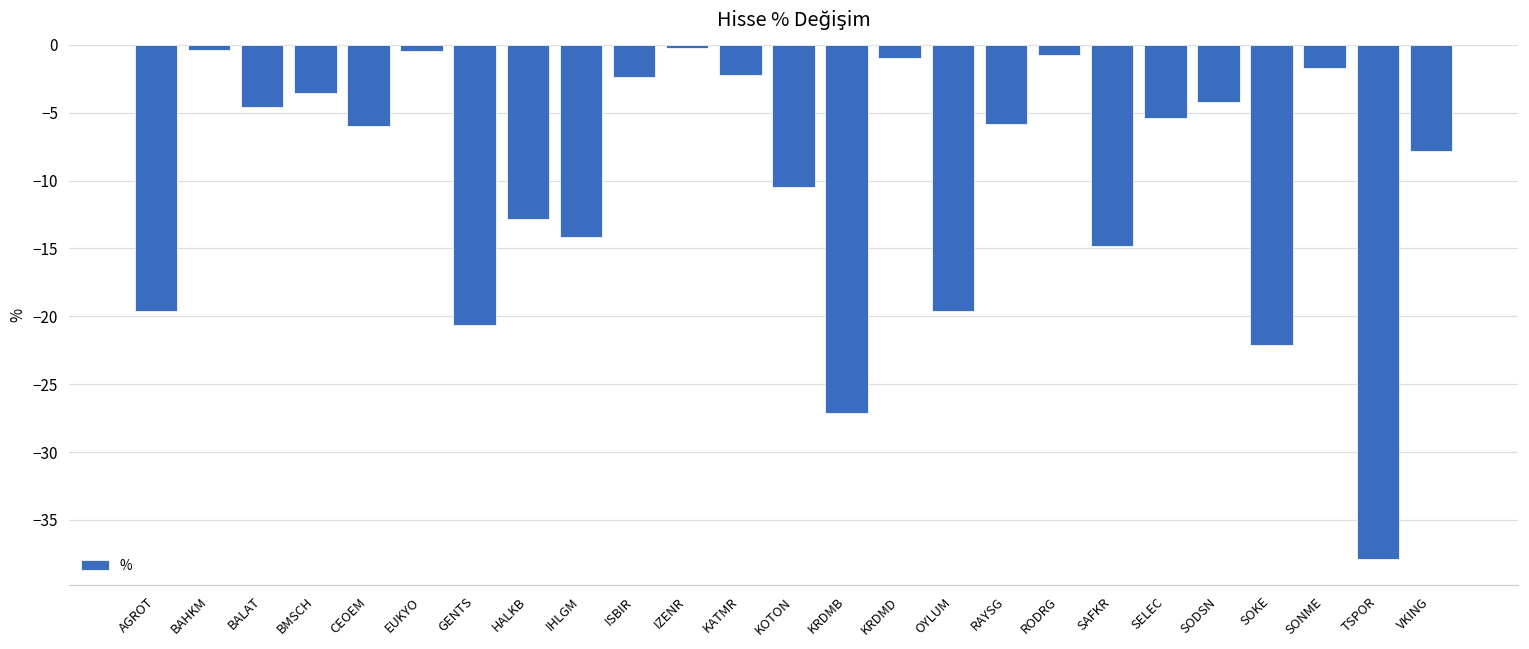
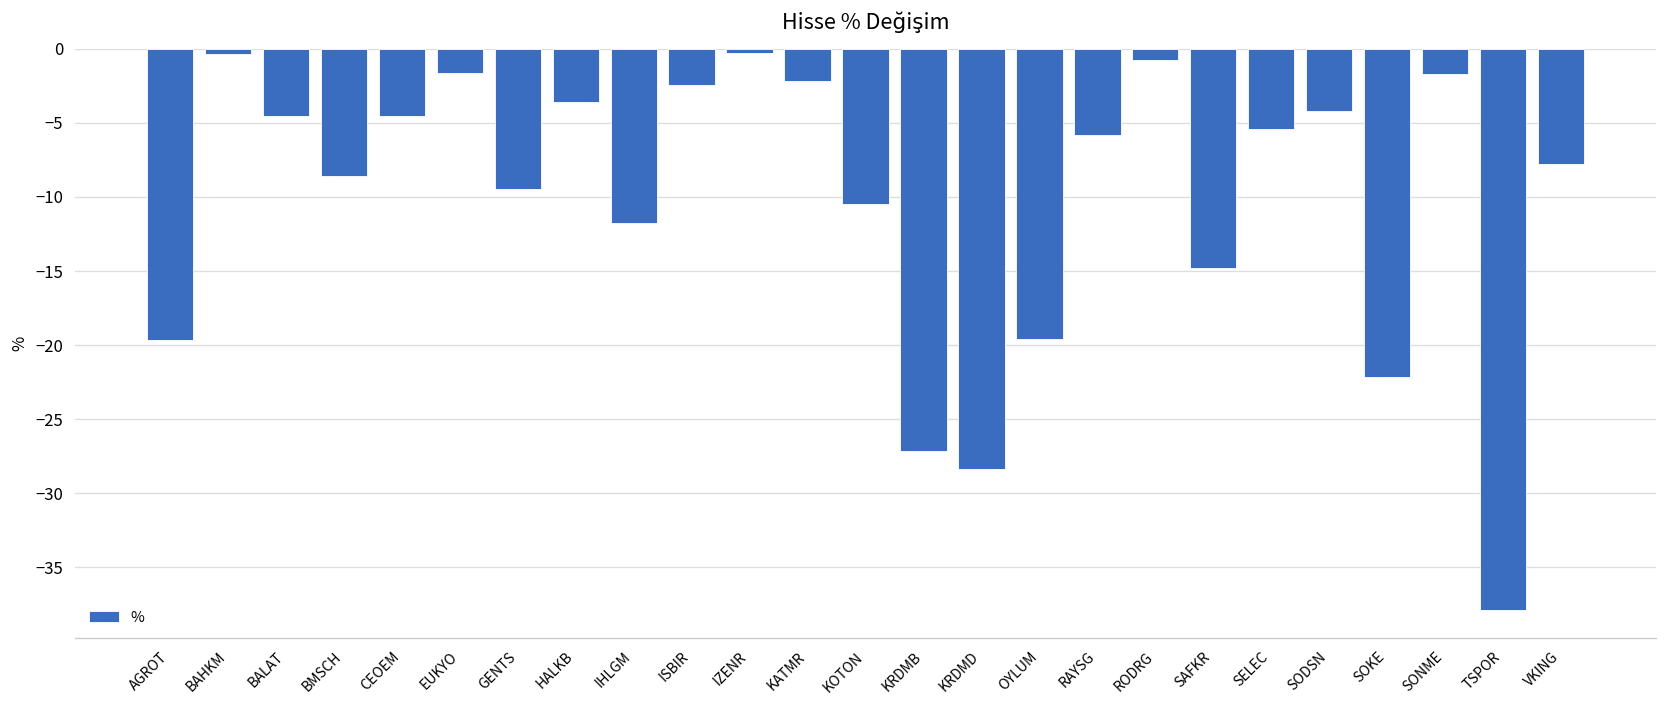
  {
    "AGROT": -19.6,
    "BAHKM": -0.4,
    "BALAT": -4.6,
-   "BMSCH": -3.6,
-   "CEOEM": -6.0,
-   "EUKYO": -0.5,
-   "GENTS": -20.6,
-   "HALKB": -12.9,
-   "IHLGM": -14.1,
+   "BMSCH": -8.6,
+   "CEOEM": -4.5,
+   "EUKYO": -1.6,
+   "GENTS": -9.5,
+   "HALKB": -3.6,
+   "IHLGM": -11.8,
    "ISBIR": -2.4,
    "IZENR": -0.3,
    "KATMR": -2.2,
    "KOTON": -10.5,
    "KRDMB": -27.2,
-   "KRDMD": -1.0,
+   "KRDMD": -28.4,
    "OYLUM": -19.6,
    "RAYSG": -5.9,
    "RODRG": -0.8,
    "SAFKR": -14.8,
    "SELEC": -5.4,
    "SODSN": -4.2,
    "SOKE": -22.1,
    "SONME": -1.7,
    "TSPOR": -37.9,
    "VKING": -7.8
  }
